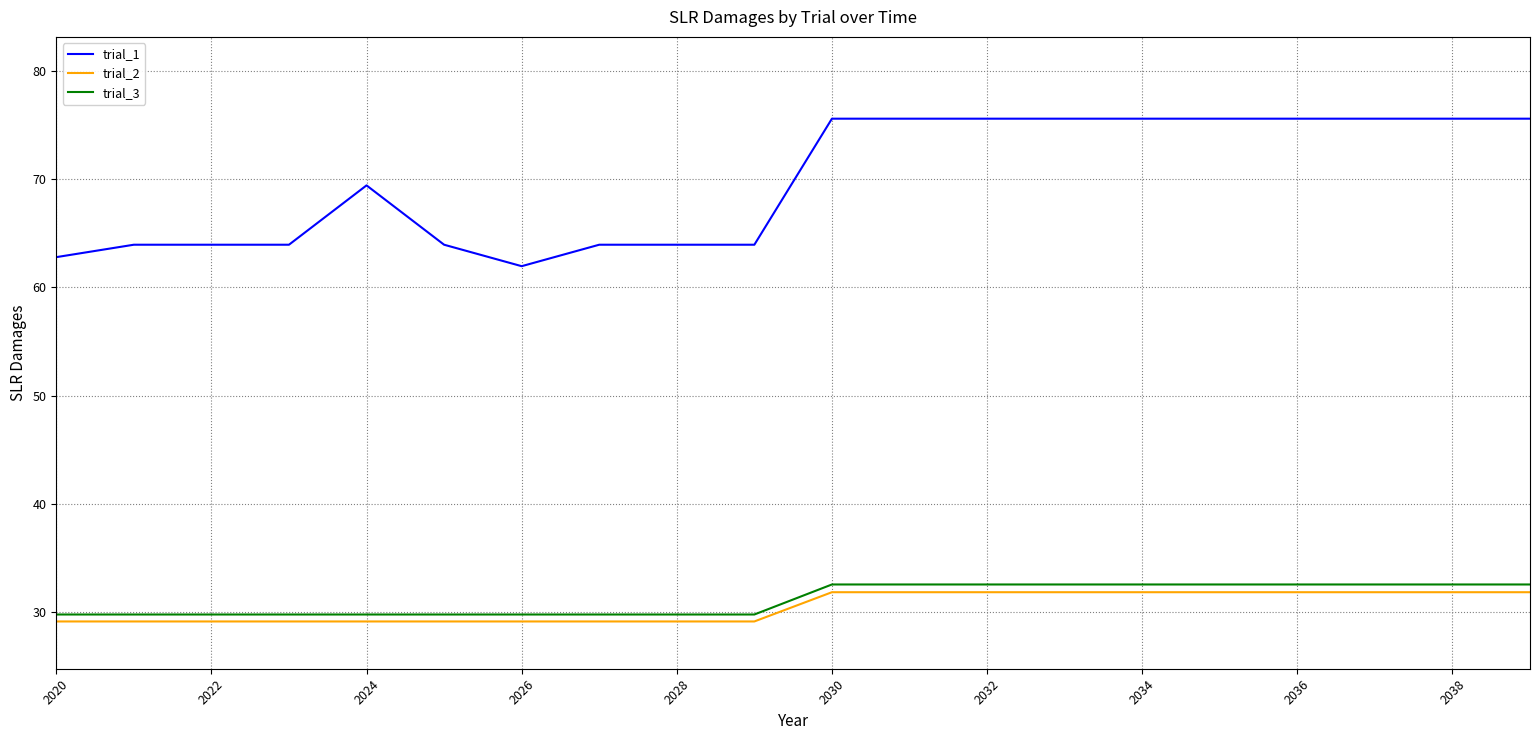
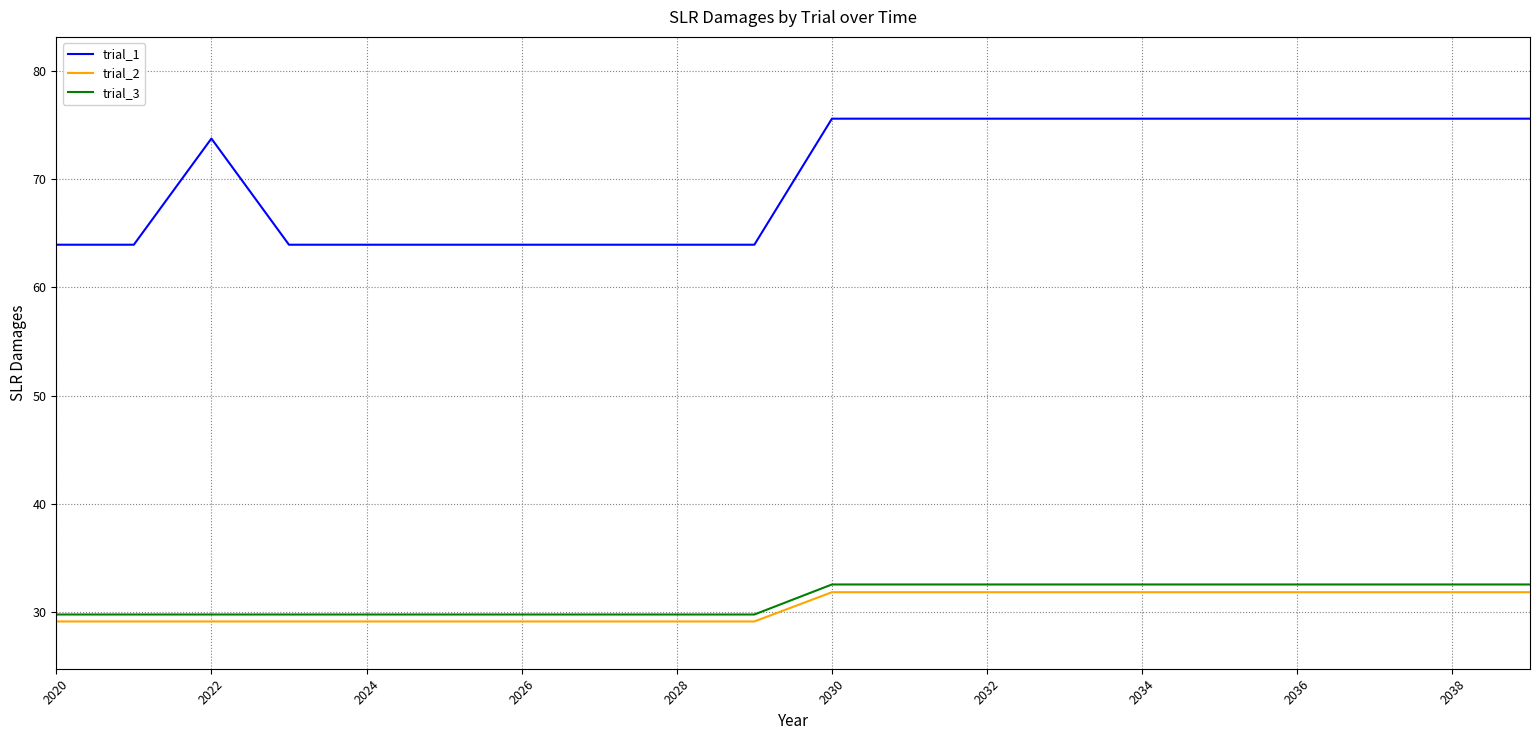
  {
    "trial_1": {
-     "2020": 62.8,
-     "2022": 63.9,
-     "2024": 69.4,
-     "2026": 62.0,
+     "2020": 63.9,
+     "2022": 73.7,
+     "2024": 63.9,
+     "2026": 63.9,
      "2028": 63.9,
      "2030": 75.6,
      "2032": 75.6,
      "2034": 75.6,
      "2036": 75.6,
      "2038": 75.6
    },
    "trial_2": {
      "2020": 29.1,
      "2022": 29.1,
      "2024": 29.1,
      "2026": 29.1,
      "2028": 29.1,
      "2030": 31.8,
      "2032": 31.8,
      "2034": 31.8,
      "2036": 31.8,
      "2038": 31.8
    },
    "trial_3": {
      "2020": 29.8,
      "2022": 29.8,
      "2024": 29.8,
      "2026": 29.8,
      "2028": 29.8,
      "2030": 32.5,
      "2032": 32.5,
      "2034": 32.5,
      "2036": 32.5,
      "2038": 32.5
    }
  }
